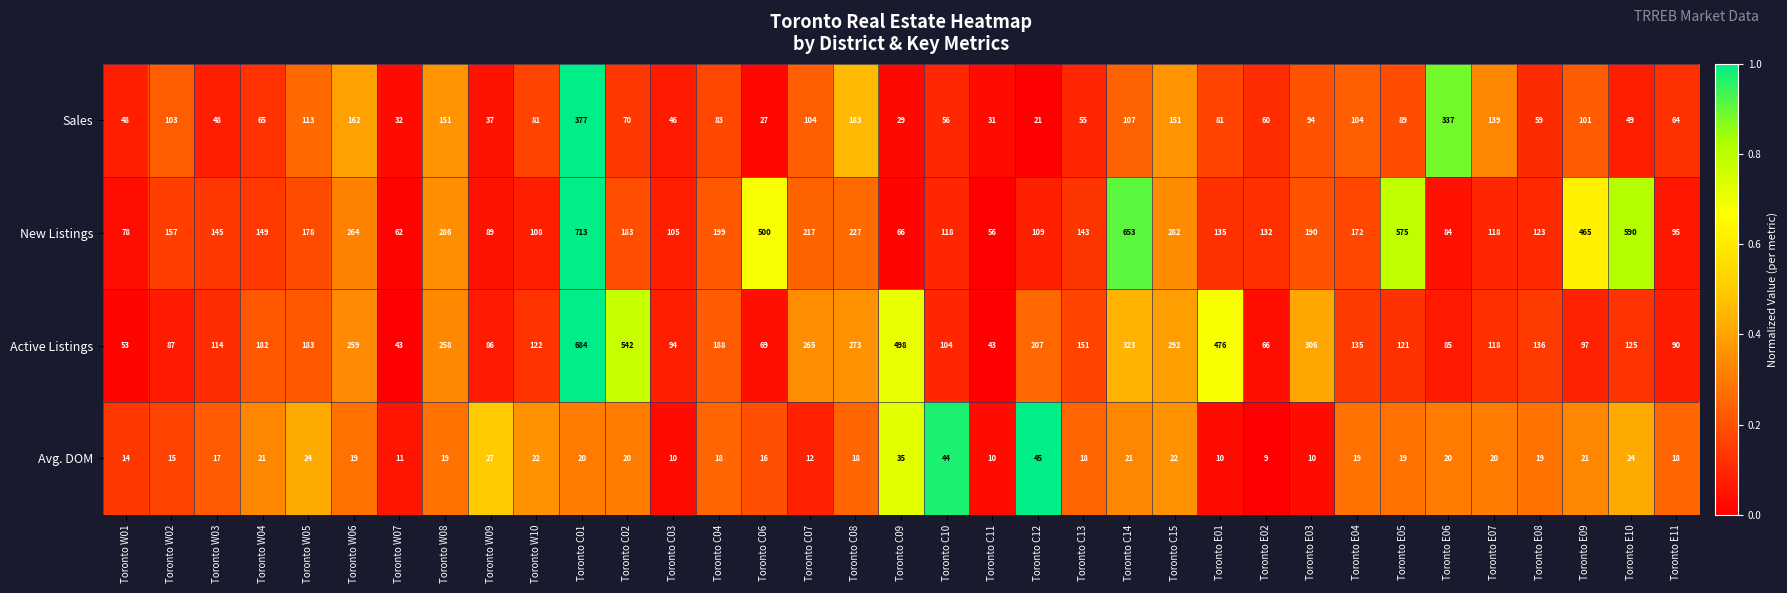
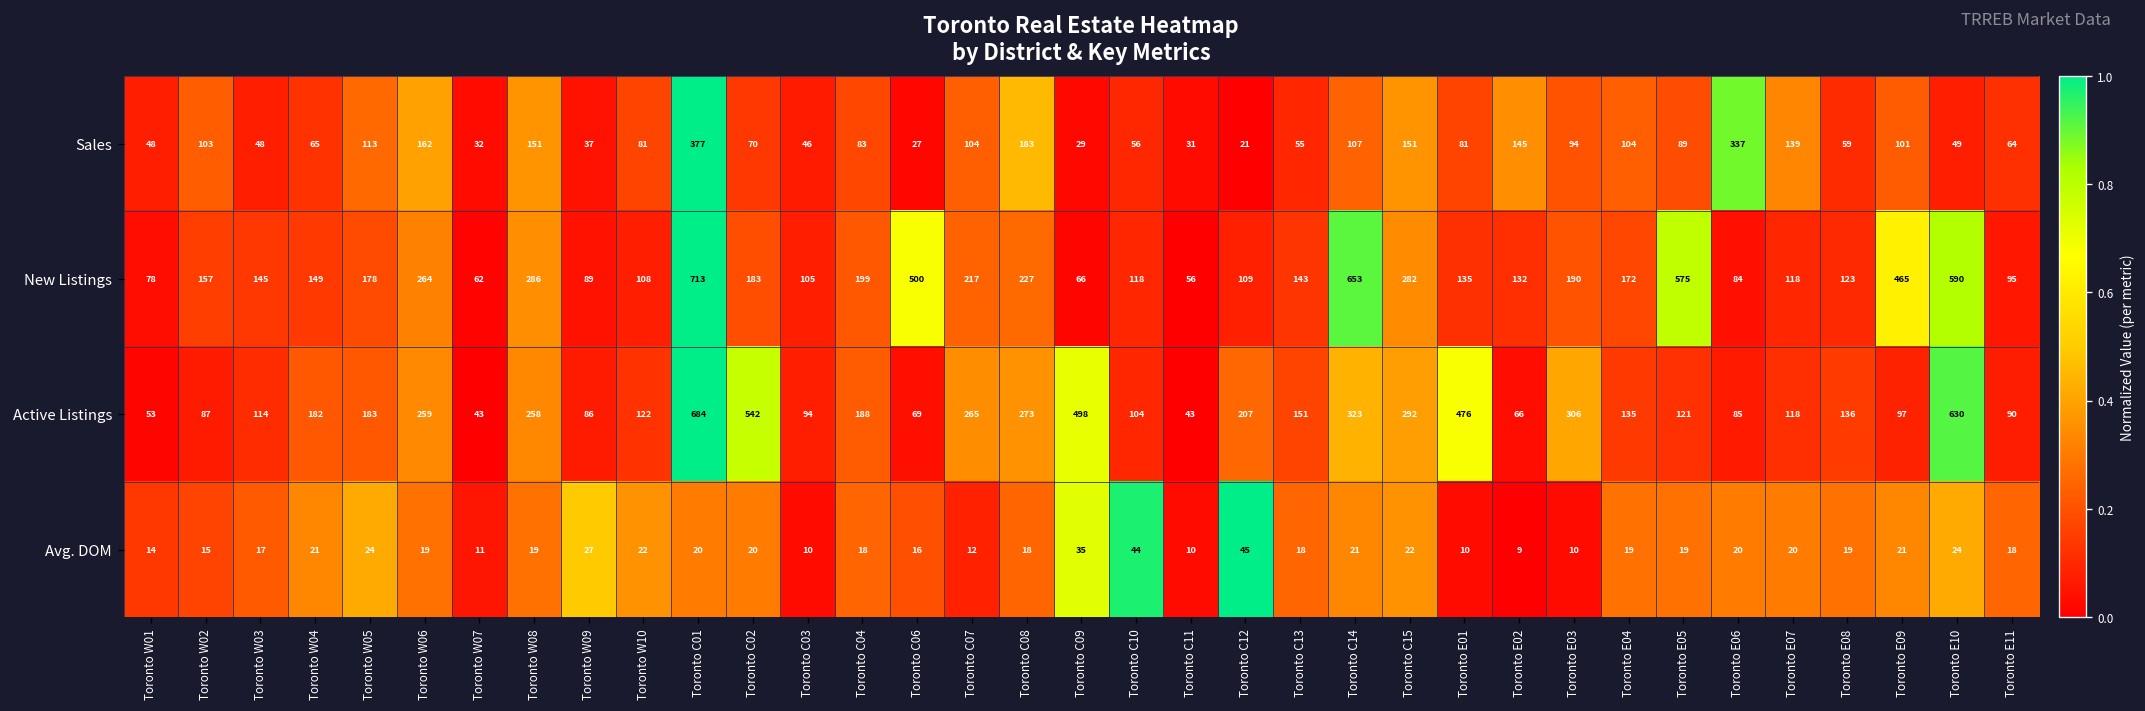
  {
    "Sales": {
      "Toronto W01": 48,
      "Toronto W02": 103,
      "Toronto W03": 48,
      "Toronto W04": 65,
      "Toronto W05": 113,
      "Toronto W06": 162,
      "Toronto W07": 32,
      "Toronto W08": 151,
      "Toronto W09": 37,
      "Toronto W10": 81,
      "Toronto C01": 377,
      "Toronto C02": 70,
      "Toronto C03": 46,
      "Toronto C04": 83,
      "Toronto C06": 27,
      "Toronto C07": 104,
      "Toronto C08": 183,
      "Toronto C09": 29,
      "Toronto C10": 56,
      "Toronto C11": 31,
      "Toronto C12": 21,
      "Toronto C13": 55,
      "Toronto C14": 107,
      "Toronto C15": 151,
      "Toronto E01": 81,
-     "Toronto E02": 60,
+     "Toronto E02": 145,
      "Toronto E03": 94,
      "Toronto E04": 104,
      "Toronto E05": 89,
      "Toronto E06": 337,
      "Toronto E07": 139,
      "Toronto E08": 59,
      "Toronto E09": 101,
      "Toronto E10": 49,
      "Toronto E11": 64
    },
    "New Listings": {
      "Toronto W01": 78,
      "Toronto W02": 157,
      "Toronto W03": 145,
      "Toronto W04": 149,
      "Toronto W05": 178,
      "Toronto W06": 264,
      "Toronto W07": 62,
      "Toronto W08": 286,
      "Toronto W09": 89,
      "Toronto W10": 108,
      "Toronto C01": 713,
      "Toronto C02": 183,
      "Toronto C03": 105,
      "Toronto C04": 199,
      "Toronto C06": 500,
      "Toronto C07": 217,
      "Toronto C08": 227,
      "Toronto C09": 66,
      "Toronto C10": 118,
      "Toronto C11": 56,
      "Toronto C12": 109,
      "Toronto C13": 143,
      "Toronto C14": 653,
      "Toronto C15": 282,
      "Toronto E01": 135,
      "Toronto E02": 132,
      "Toronto E03": 190,
      "Toronto E04": 172,
      "Toronto E05": 575,
      "Toronto E06": 84,
      "Toronto E07": 118,
      "Toronto E08": 123,
      "Toronto E09": 465,
      "Toronto E10": 590,
      "Toronto E11": 95
    },
    "Active Listings": {
      "Toronto W01": 53,
      "Toronto W02": 87,
      "Toronto W03": 114,
      "Toronto W04": 182,
      "Toronto W05": 183,
      "Toronto W06": 259,
      "Toronto W07": 43,
      "Toronto W08": 258,
      "Toronto W09": 86,
      "Toronto W10": 122,
      "Toronto C01": 684,
      "Toronto C02": 542,
      "Toronto C03": 94,
      "Toronto C04": 188,
      "Toronto C06": 69,
      "Toronto C07": 265,
      "Toronto C08": 273,
      "Toronto C09": 498,
      "Toronto C10": 104,
      "Toronto C11": 43,
      "Toronto C12": 207,
      "Toronto C13": 151,
      "Toronto C14": 323,
      "Toronto C15": 292,
      "Toronto E01": 476,
      "Toronto E02": 66,
      "Toronto E03": 306,
      "Toronto E04": 135,
      "Toronto E05": 121,
      "Toronto E06": 85,
      "Toronto E07": 118,
      "Toronto E08": 136,
      "Toronto E09": 97,
-     "Toronto E10": 125,
+     "Toronto E10": 630,
      "Toronto E11": 90
    },
    "Avg. DOM": {
      "Toronto W01": 14,
      "Toronto W02": 15,
      "Toronto W03": 17,
      "Toronto W04": 21,
      "Toronto W05": 24,
      "Toronto W06": 19,
      "Toronto W07": 11,
      "Toronto W08": 19,
      "Toronto W09": 27,
      "Toronto W10": 22,
      "Toronto C01": 20,
      "Toronto C02": 20,
      "Toronto C03": 10,
      "Toronto C04": 18,
      "Toronto C06": 16,
      "Toronto C07": 12,
      "Toronto C08": 18,
      "Toronto C09": 35,
      "Toronto C10": 44,
      "Toronto C11": 10,
      "Toronto C12": 45,
      "Toronto C13": 18,
      "Toronto C14": 21,
      "Toronto C15": 22,
      "Toronto E01": 10,
      "Toronto E02": 9,
      "Toronto E03": 10,
      "Toronto E04": 19,
      "Toronto E05": 19,
      "Toronto E06": 20,
      "Toronto E07": 20,
      "Toronto E08": 19,
      "Toronto E09": 21,
      "Toronto E10": 24,
      "Toronto E11": 18
    }
  }
